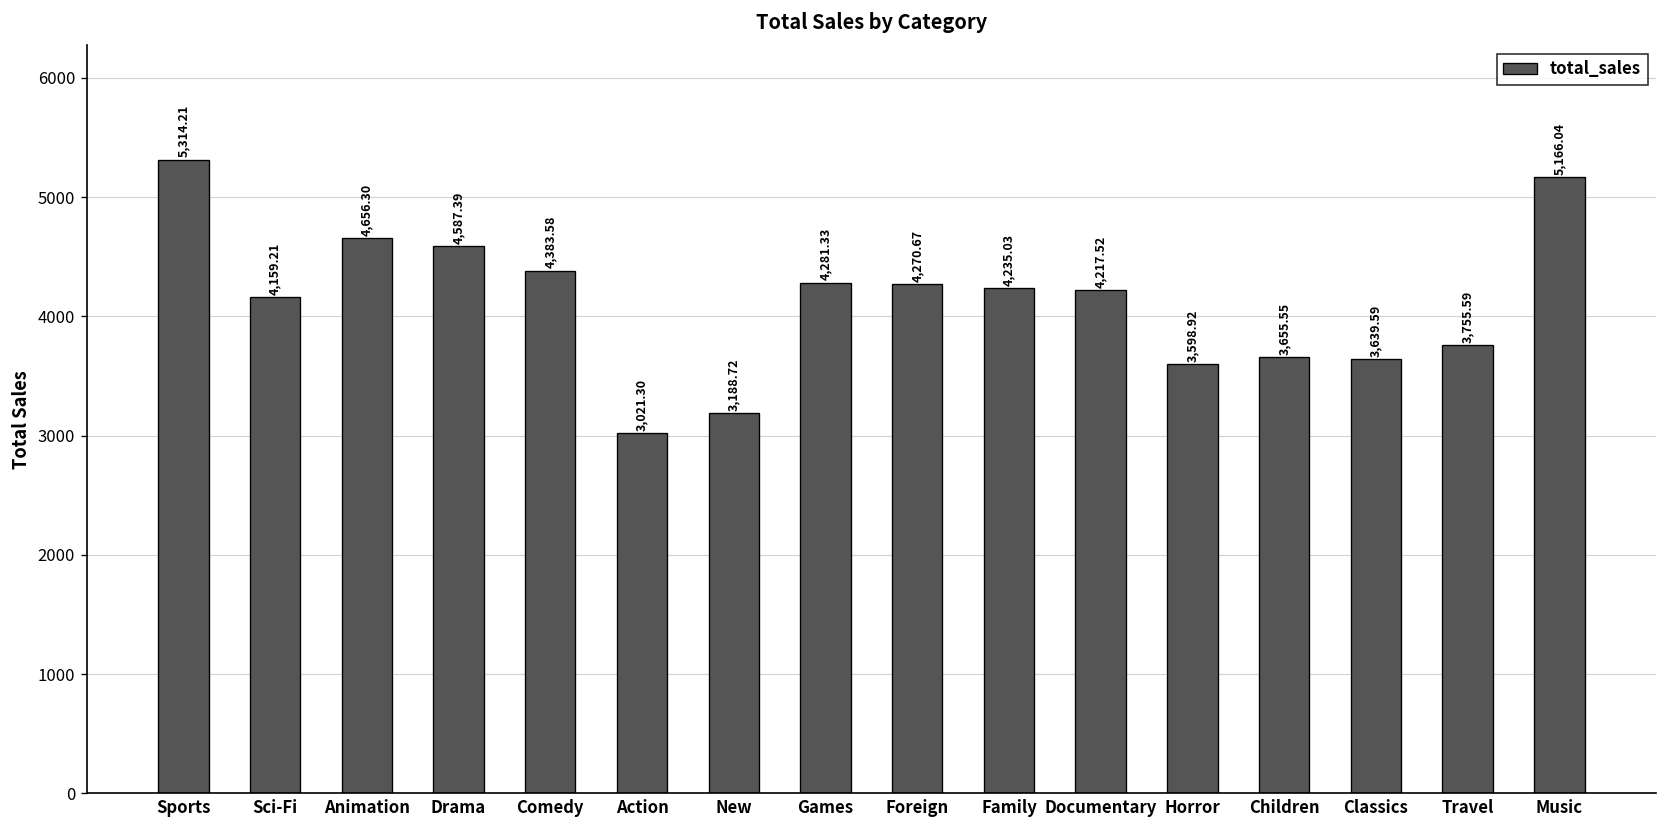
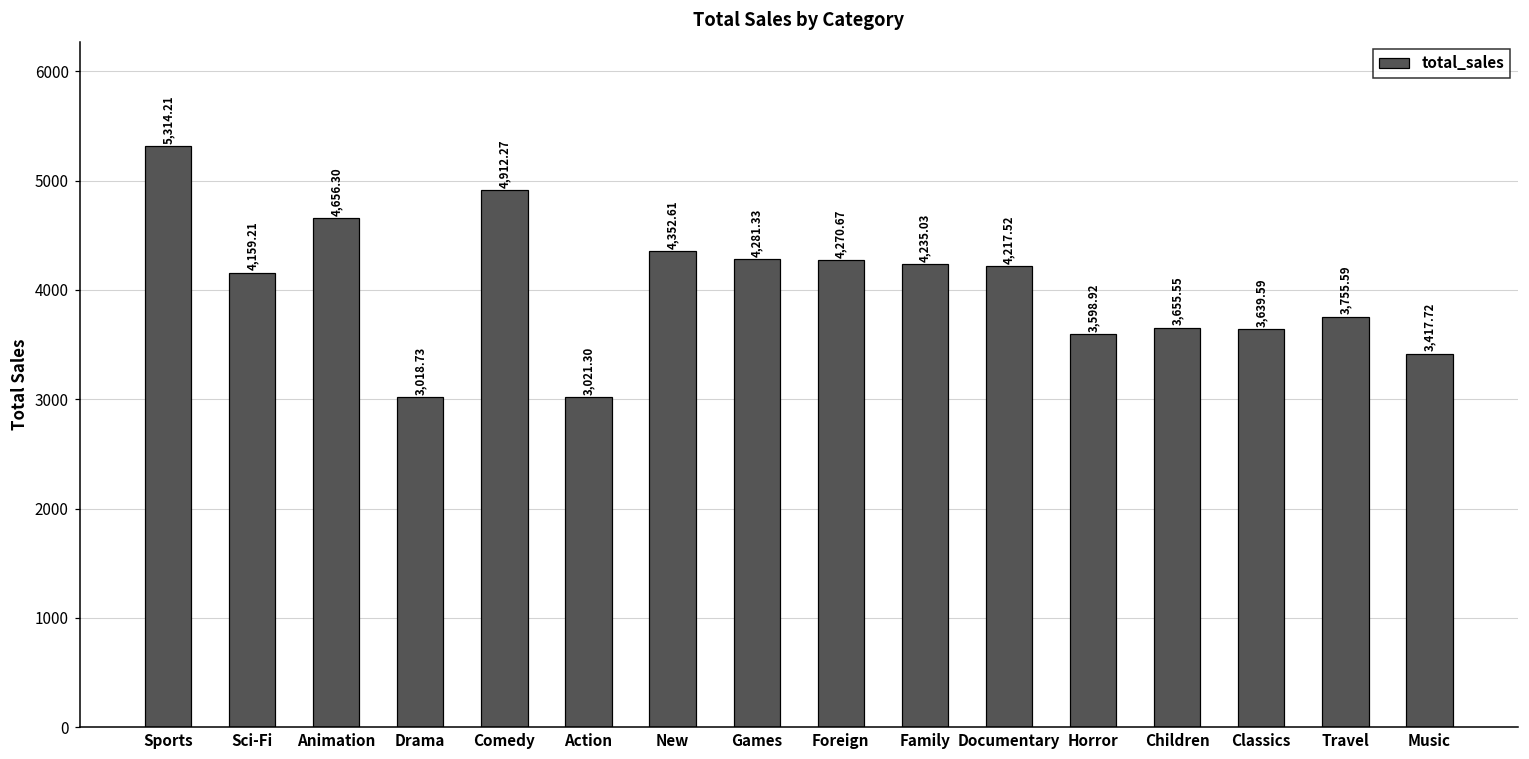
  {
    "Sports": "5,314.21",
    "Sci-Fi": "4,159.21",
    "Animation": "4,656.30",
-   "Drama": "4,587.39",
-   "Comedy": "4,383.58",
+   "Drama": "3,018.73",
+   "Comedy": "4,912.27",
    "Action": "3,021.30",
-   "New": "3,188.72",
+   "New": "4,352.61",
    "Games": "4,281.33",
    "Foreign": "4,270.67",
    "Family": "4,235.03",
    "Documentary": "4,217.52",
    "Horror": "3,598.92",
    "Children": "3,655.55",
    "Classics": "3,639.59",
    "Travel": "3,755.59",
-   "Music": "5,166.04"
+   "Music": "3,417.72"
  }
